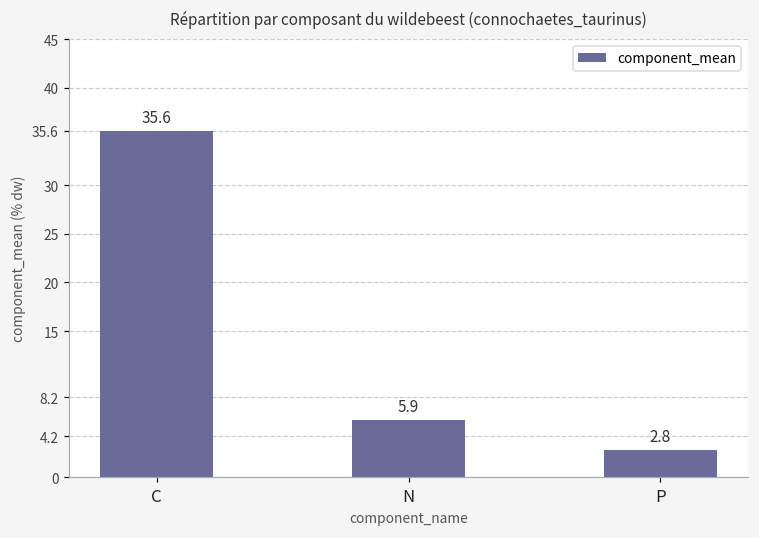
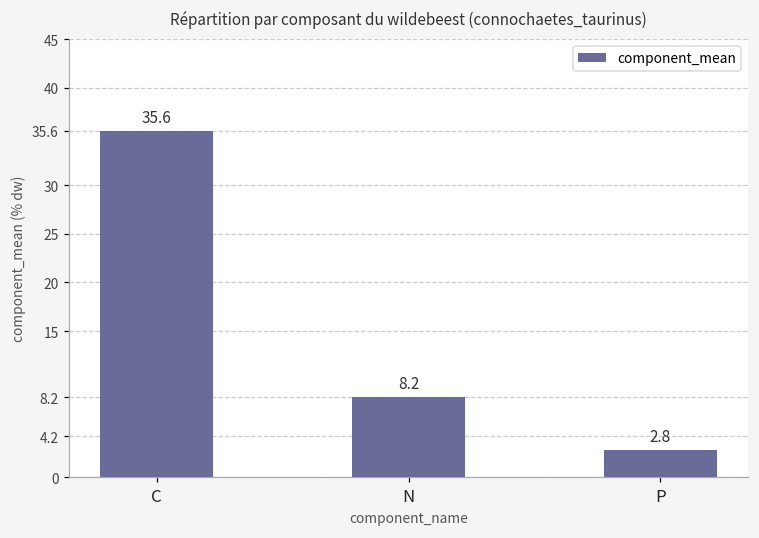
  {
    "C": 35.6,
-   "N": 5.9,
+   "N": 8.2,
    "P": 2.8
  }
